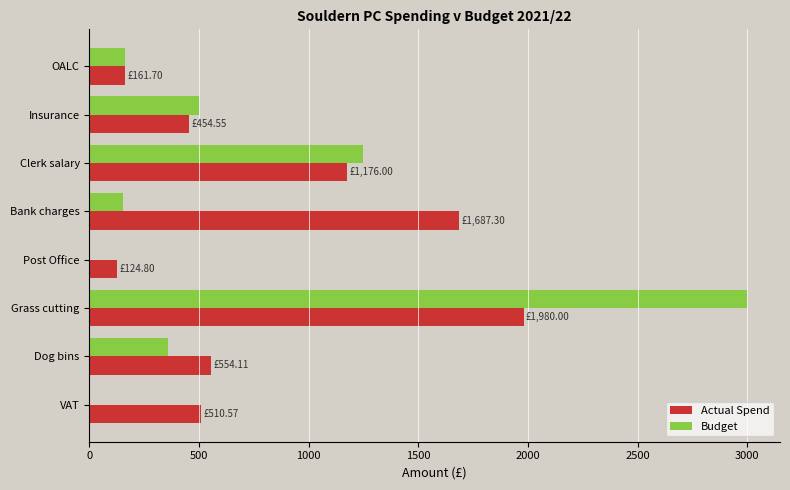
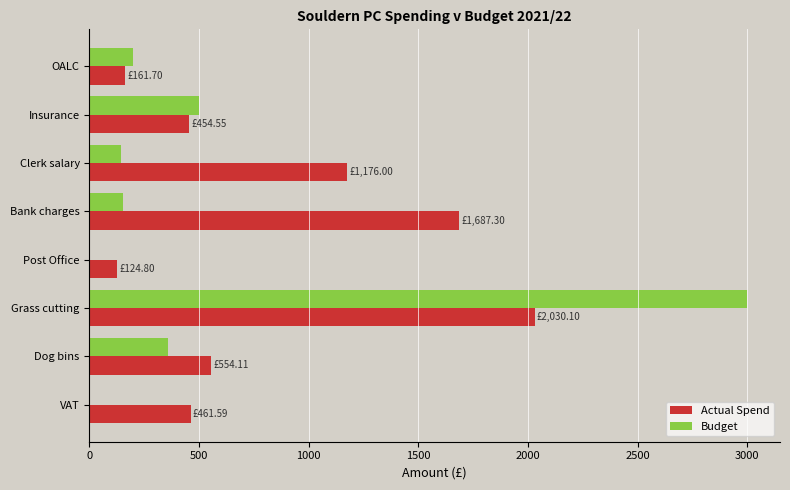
  {
    "Actual Spend": {
      "OALC": "£161.70",
      "Insurance": "£454.55",
      "Clerk salary": "£1,176.00",
      "Bank charges": "£1,687.30",
      "Post Office": "£124.80",
-     "Grass cutting": "£1,980.00",
+     "Grass cutting": "£2,030.10",
      "Dog bins": "£554.11",
-     "VAT": "£510.57"
+     "VAT": "£461.59"
    },
    "Budget": {
-     "OALC": "160",
+     "OALC": "200",
      "Insurance": "500",
-     "Clerk salary": "1250",
+     "Clerk salary": "140",
      "Bank charges": "150",
      "Post Office": "0",
      "Grass cutting": "3000",
      "Dog bins": "360",
      "VAT": "0"
    }
  }
